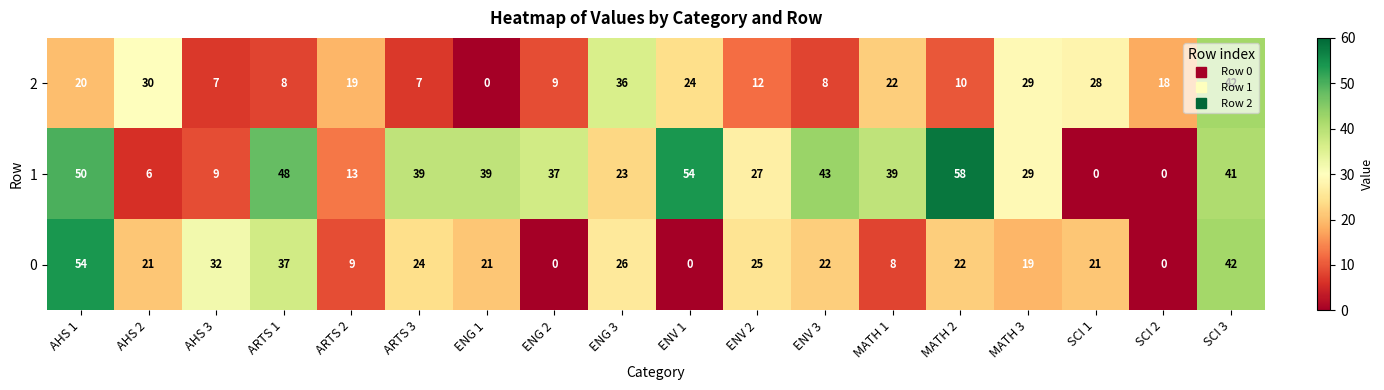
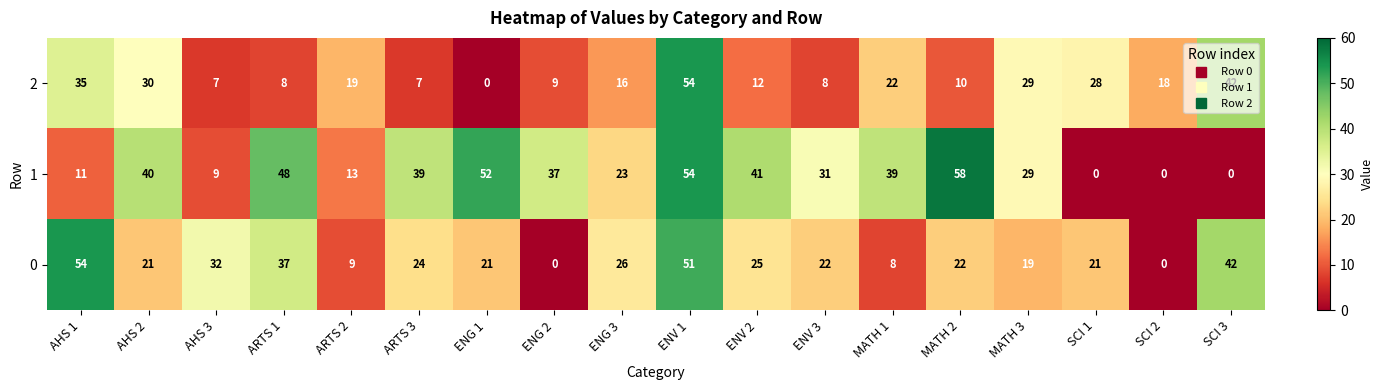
  {
    "2": {
-     "AHS 1": 20,
+     "AHS 1": 35,
      "AHS 2": 30,
      "AHS 3": 7,
      "ARTS 1": 8,
      "ARTS 2": 19,
      "ARTS 3": 7,
      "ENG 1": 0,
      "ENG 2": 9,
-     "ENG 3": 36,
-     "ENV 1": 24,
+     "ENG 3": 16,
+     "ENV 1": 54,
      "ENV 2": 12,
      "ENV 3": 8,
      "MATH 1": 22,
      "MATH 2": 10,
      "MATH 3": 29,
      "SCI 1": 28,
      "SCI 2": 18
    },
    "1": {
-     "AHS 1": 50,
-     "AHS 2": 6,
+     "AHS 1": 11,
+     "AHS 2": 40,
      "AHS 3": 9,
      "ARTS 1": 48,
      "ARTS 2": 13,
      "ARTS 3": 39,
-     "ENG 1": 39,
+     "ENG 1": 52,
      "ENG 2": 37,
      "ENG 3": 23,
      "ENV 1": 54,
-     "ENV 2": 27,
-     "ENV 3": 43,
+     "ENV 2": 41,
+     "ENV 3": 31,
      "MATH 1": 39,
      "MATH 2": 58,
      "MATH 3": 29,
      "SCI 1": 0,
      "SCI 2": 0,
-     "SCI 3": 41
+     "SCI 3": 0
    },
    "0": {
      "AHS 1": 54,
      "AHS 2": 21,
      "AHS 3": 32,
      "ARTS 1": 37,
      "ARTS 2": 9,
      "ARTS 3": 24,
      "ENG 1": 21,
      "ENG 2": 0,
      "ENG 3": 26,
-     "ENV 1": 0,
+     "ENV 1": 51,
      "ENV 2": 25,
      "ENV 3": 22,
      "MATH 1": 8,
      "MATH 2": 22,
      "MATH 3": 19,
      "SCI 1": 21,
      "SCI 2": 0,
      "SCI 3": 42
    }
  }
